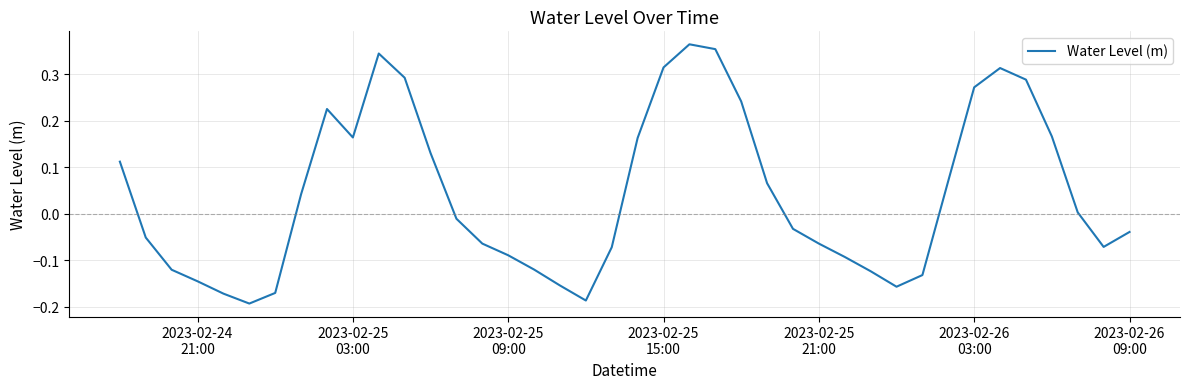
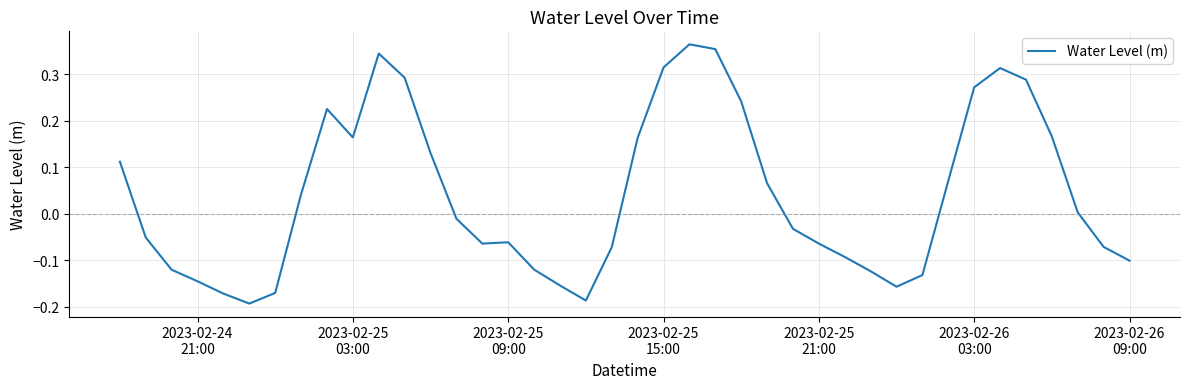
  {
    "2023-02-24 21:00": -0.15,
    "2023-02-25 03:00": 0.16,
-   "2023-02-25 09:00": -0.09,
+   "2023-02-25 09:00": -0.06,
    "2023-02-25 15:00": 0.31,
    "2023-02-25 21:00": -0.06,
    "2023-02-26 03:00": 0.27,
-   "2023-02-26 09:00": -0.04
+   "2023-02-26 09:00": -0.10
  }
